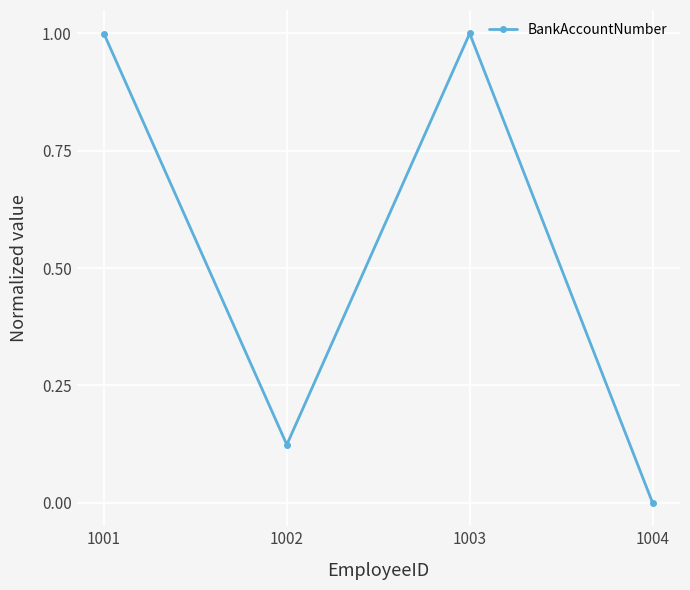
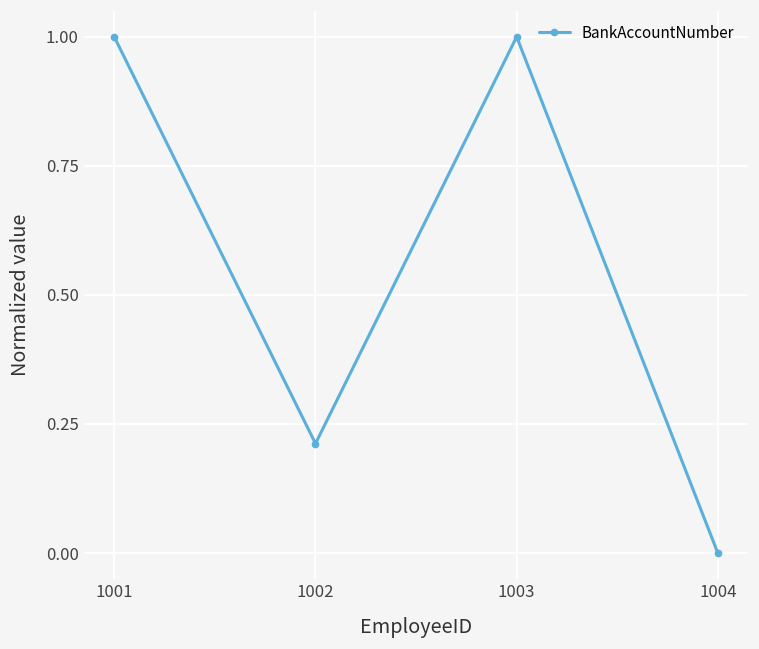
  {
    "1001": 1.00,
-   "1002": 0.12,
+   "1002": 0.21,
    "1003": 1.00,
    "1004": 0.00
  }
